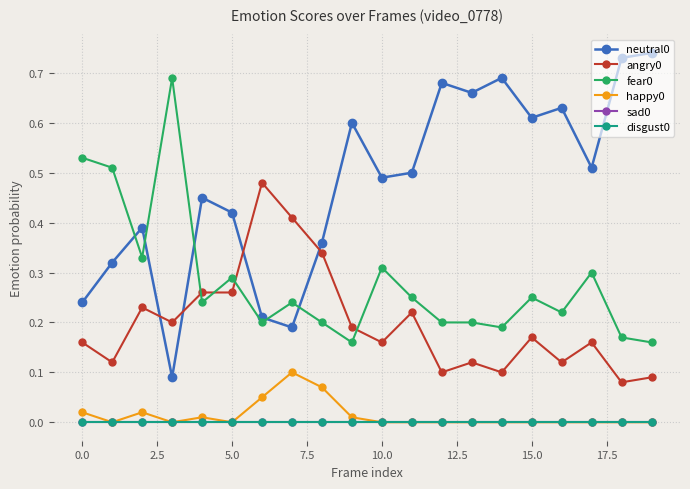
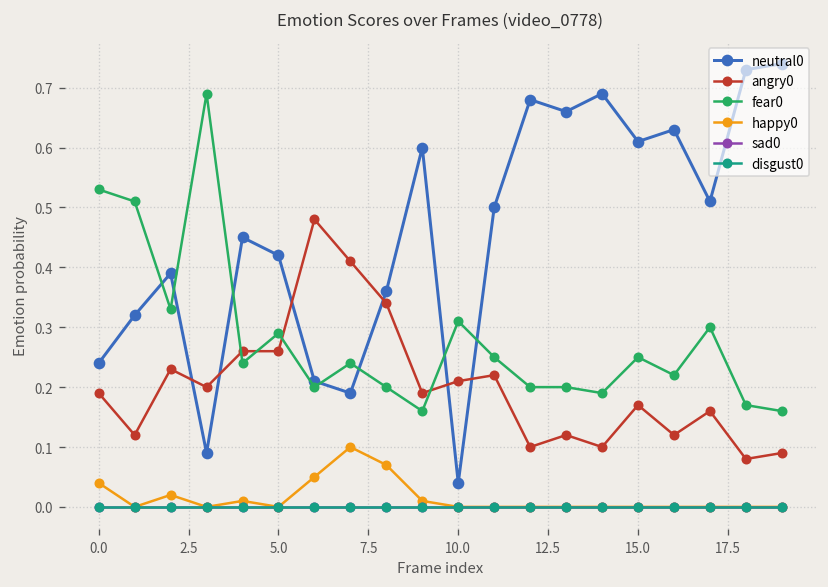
  {
    "neutral0": {
      "0.0": 0.24,
      "5.0": 0.42,
-     "10.0": 0.49,
+     "10.0": 0.04,
      "15.0": 0.61
    },
    "angry0": {
-     "0.0": 0.16,
+     "0.0": 0.19,
      "5.0": 0.26,
-     "10.0": 0.16,
+     "10.0": 0.21,
      "15.0": 0.17
    },
    "happy0": {
-     "0.0": 0.02
+     "0.0": 0.04
    }
  }
